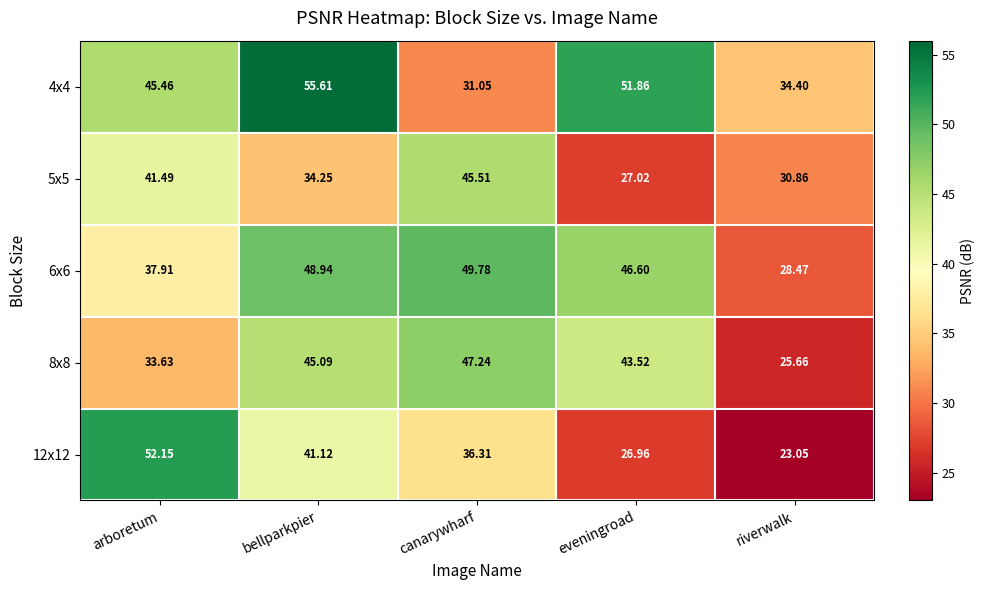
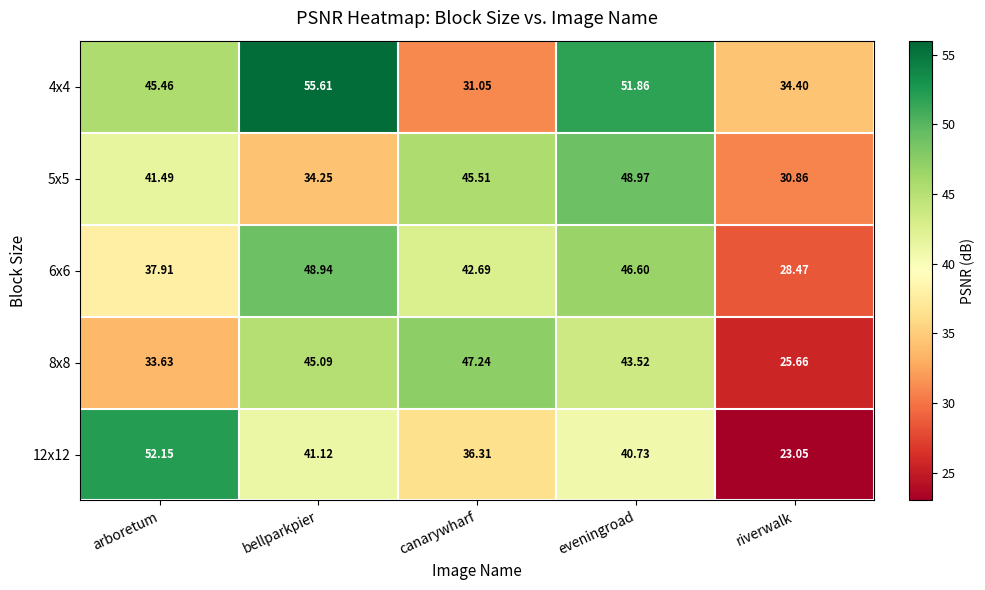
  {
    "4x4": {
      "arboretum": 45.46,
      "bellparkpier": 55.61,
      "canarywharf": 31.05,
      "eveningroad": 51.86,
      "riverwalk": 34.40
    },
    "5x5": {
      "arboretum": 41.49,
      "bellparkpier": 34.25,
      "canarywharf": 45.51,
-     "eveningroad": 27.02,
+     "eveningroad": 48.97,
      "riverwalk": 30.86
    },
    "6x6": {
      "arboretum": 37.91,
      "bellparkpier": 48.94,
-     "canarywharf": 49.78,
+     "canarywharf": 42.69,
      "eveningroad": 46.60,
      "riverwalk": 28.47
    },
    "8x8": {
      "arboretum": 33.63,
      "bellparkpier": 45.09,
      "canarywharf": 47.24,
      "eveningroad": 43.52,
      "riverwalk": 25.66
    },
    "12x12": {
      "arboretum": 52.15,
      "bellparkpier": 41.12,
      "canarywharf": 36.31,
-     "eveningroad": 26.96,
+     "eveningroad": 40.73,
      "riverwalk": 23.05
    }
  }
